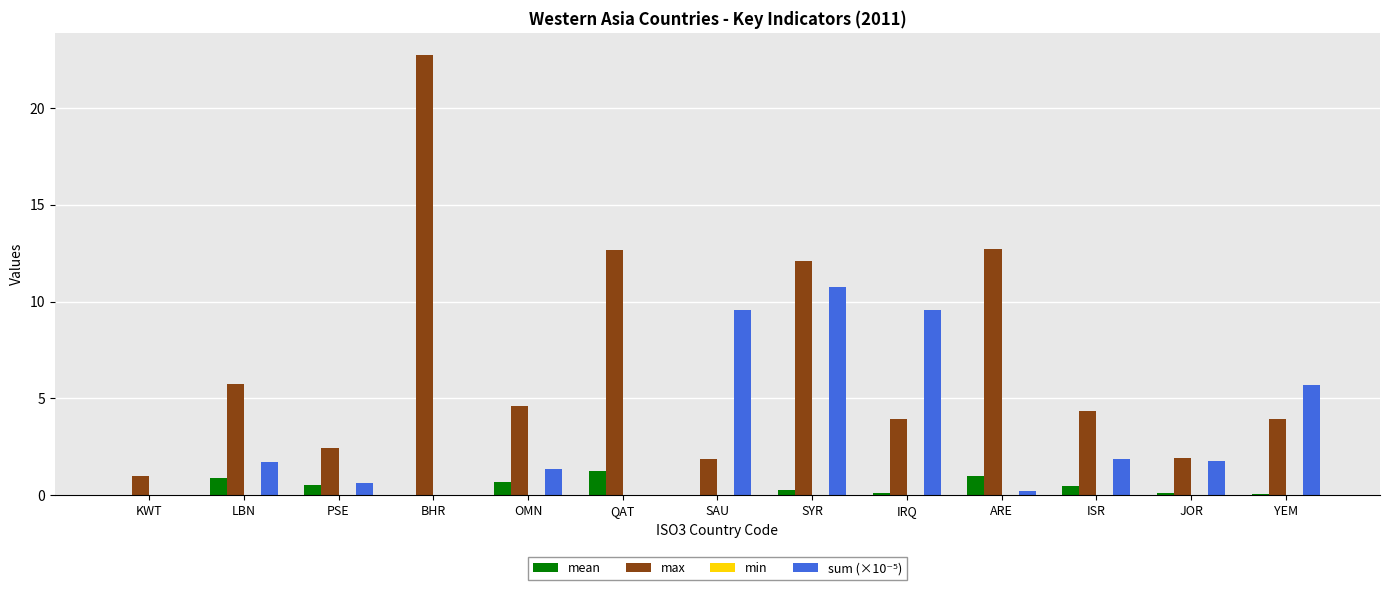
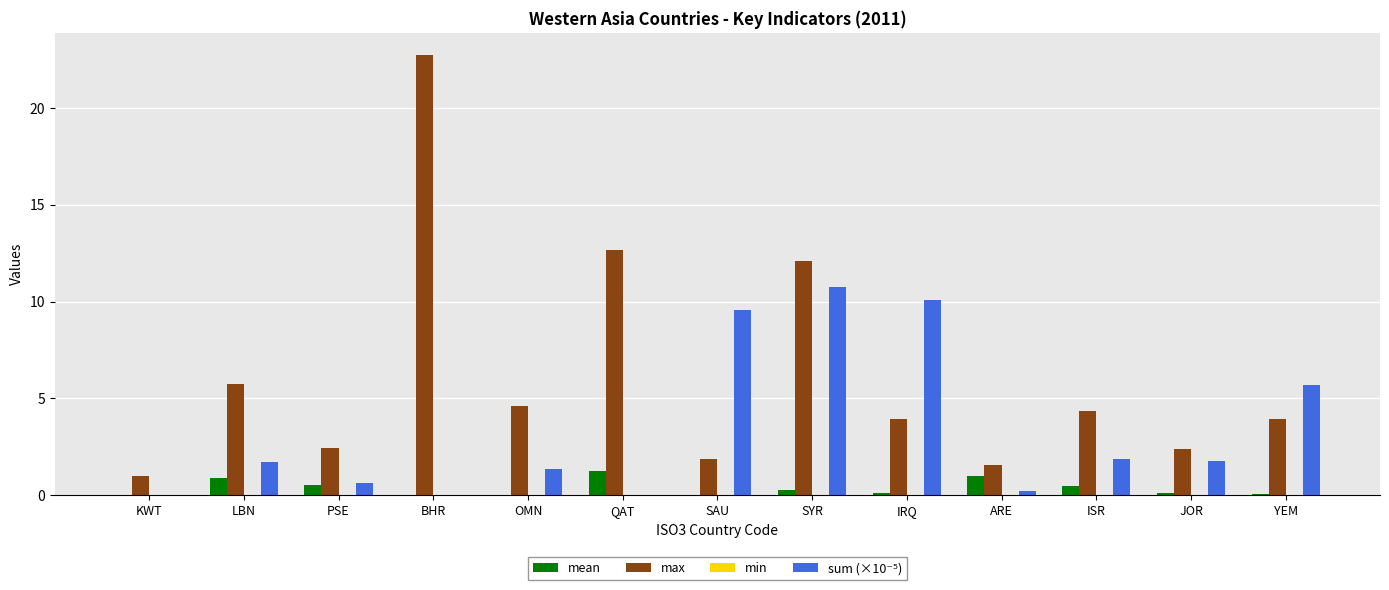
  {
    "mean": {
      "LBN": 0.9,
      "PSE": 0.5,
-     "OMN": 0.7,
+     "OMN": 0.0,
      "QAT": 1.2,
      "SYR": 0.3,
      "ARE": 1.0,
      "ISR": 0.5
    },
    "max": {
      "KWT": 1.0,
      "LBN": 5.7,
      "PSE": 2.5,
      "BHR": 22.8,
      "OMN": 4.6,
      "QAT": 12.7,
      "SAU": 1.9,
      "SYR": 12.1,
      "IRQ": 4.0,
-     "ARE": 12.7,
+     "ARE": 1.5,
      "ISR": 4.3,
-     "JOR": 1.9,
+     "JOR": 2.4,
      "YEM": 3.9
    },
    "min": {
      "KWT": 0.0,
      "LBN": 0.0,
      "PSE": 0.0,
      "BHR": 0.0,
      "OMN": 0.0,
      "QAT": 0.0,
      "SAU": 0.0,
      "SYR": 0.0,
      "IRQ": 0.0,
      "ARE": 0.0,
      "ISR": 0.0,
      "JOR": 0.0,
      "YEM": 0.0
    },
    "sum (×10⁻⁵)": {
      "LBN": 1.7,
      "PSE": 0.6,
      "OMN": 1.4,
      "SAU": 9.6,
      "SYR": 10.7,
-     "IRQ": 9.6,
+     "IRQ": 10.1,
      "ARE": 0.2,
      "ISR": 1.9,
      "JOR": 1.8,
      "YEM": 5.7
    }
  }
